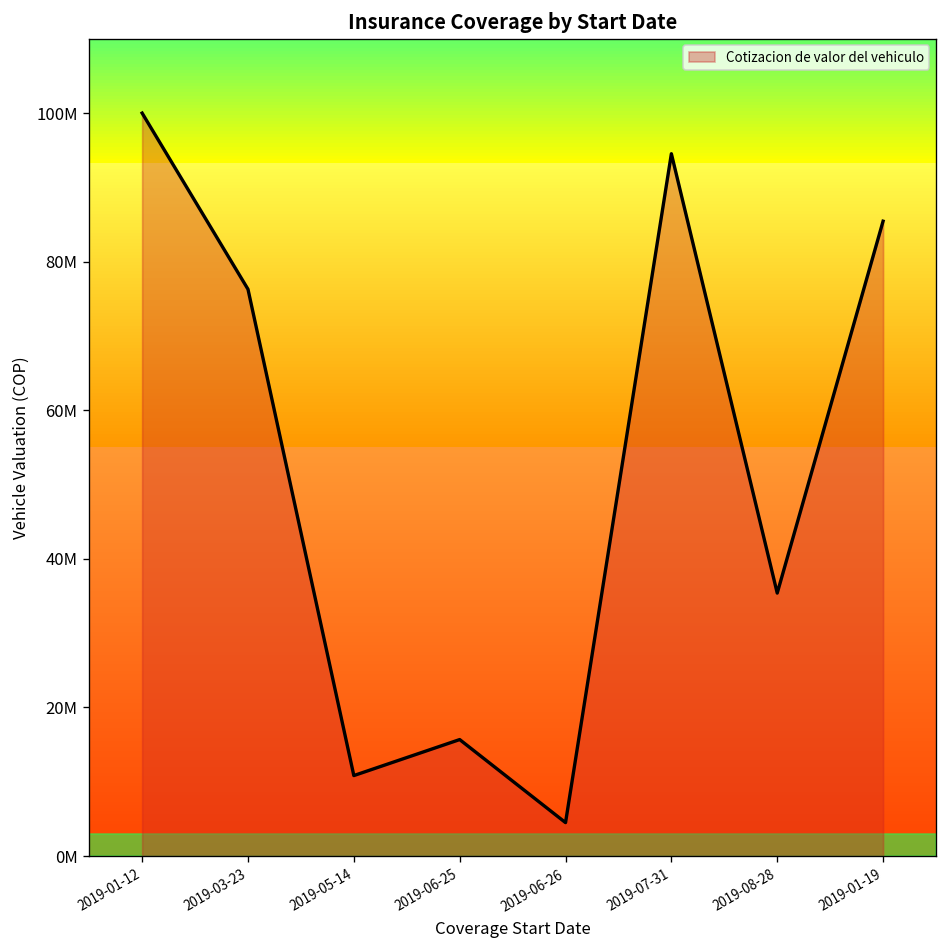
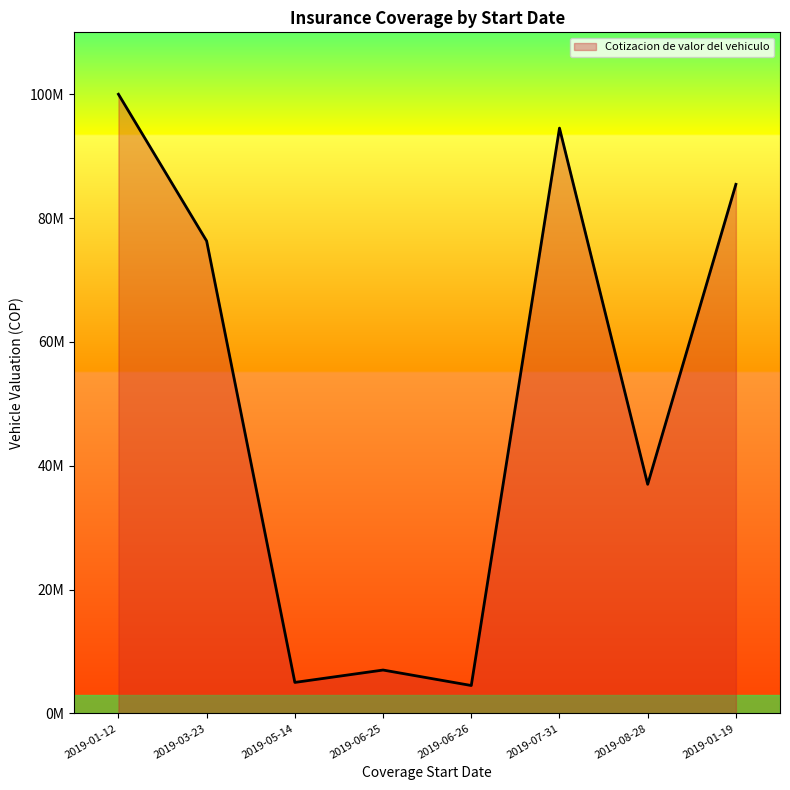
  {
    "2019-01-12": 100000000,
    "2019-03-23": 76000000,
-   "2019-05-14": 11000000,
-   "2019-06-25": 16000000,
+   "2019-05-14": 5000000,
+   "2019-06-25": 7000000,
    "2019-06-26": 5000000,
    "2019-07-31": 95000000,
-   "2019-08-28": 35000000,
+   "2019-08-28": 37000000,
    "2019-01-19": 85000000
  }
